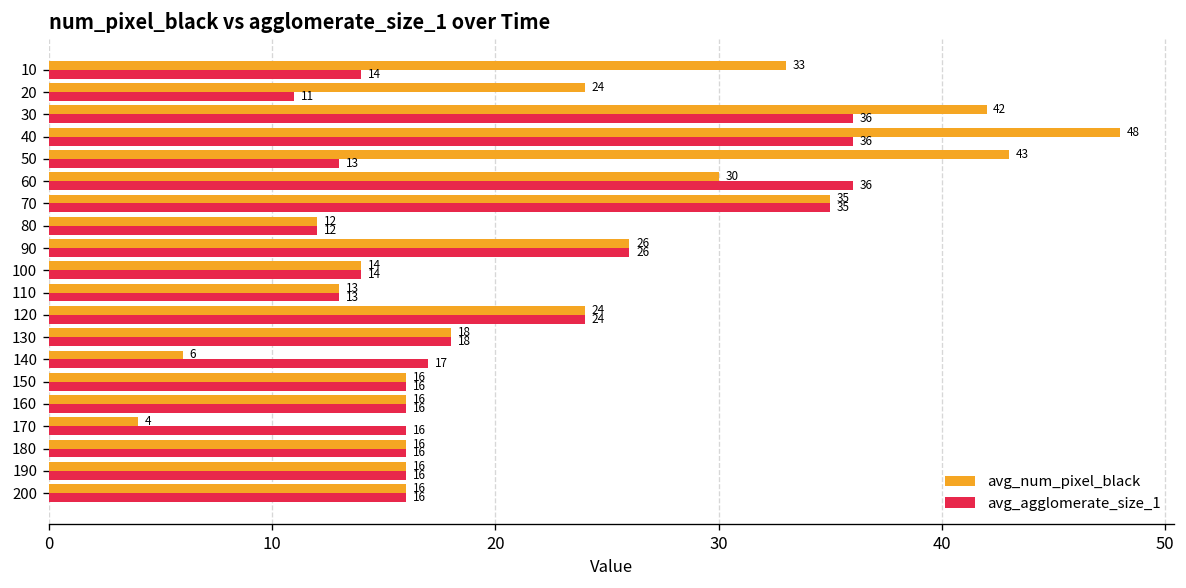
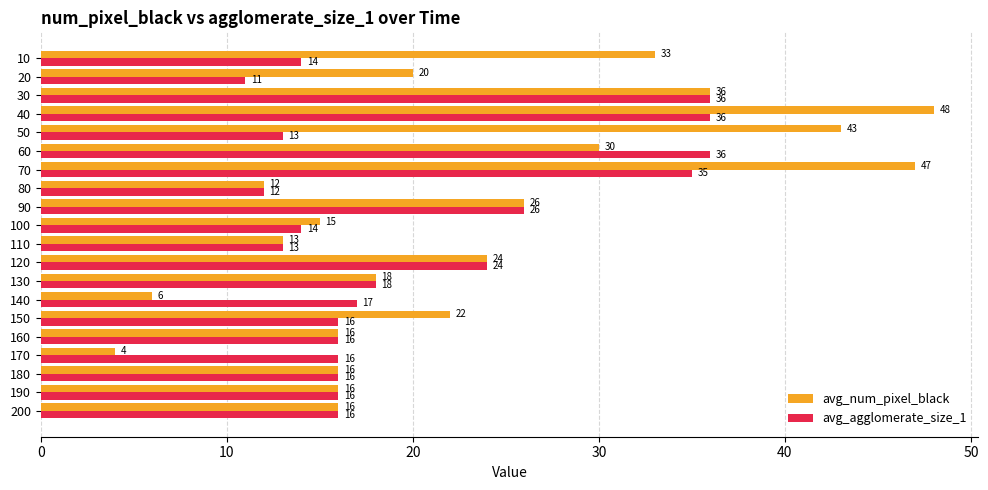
  {
    "avg_num_pixel_black": {
      "10": 33,
-     "20": 24,
-     "30": 42,
+     "20": 20,
+     "30": 36,
      "40": 48,
      "50": 43,
      "60": 30,
-     "70": 35,
-     "100": 14,
+     "70": 47,
+     "100": 15,
      "140": 6,
-     "150": 16,
+     "150": 22,
      "170": 4
    },
    "avg_agglomerate_size_1": {
      "10": 14,
      "20": 11,
      "40": 36,
      "50": 13,
      "60": 36,
      "70": 35,
      "100": 14,
      "140": 17,
      "150": 16,
      "170": 16
    }
  }
